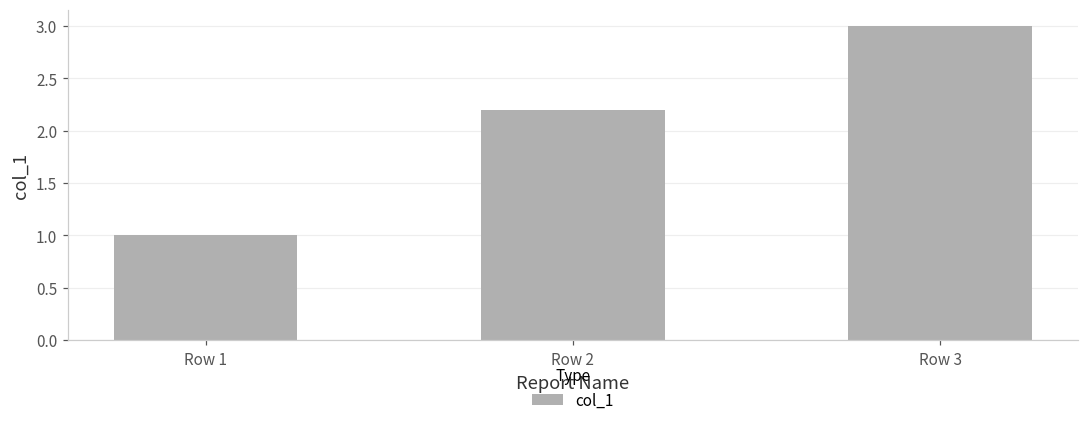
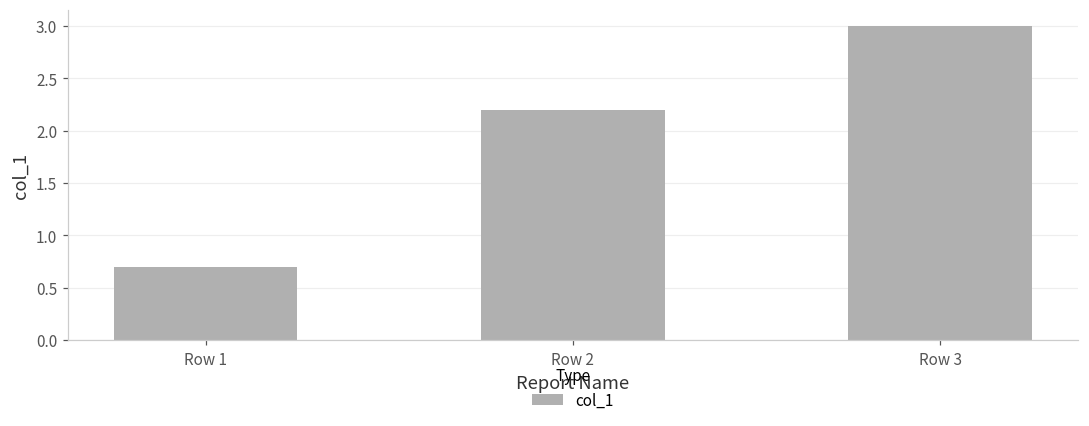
  {
-   "Row 1": 1.0,
+   "Row 1": 0.7,
    "Row 2": 2.2,
    "Row 3": 3.0
  }
